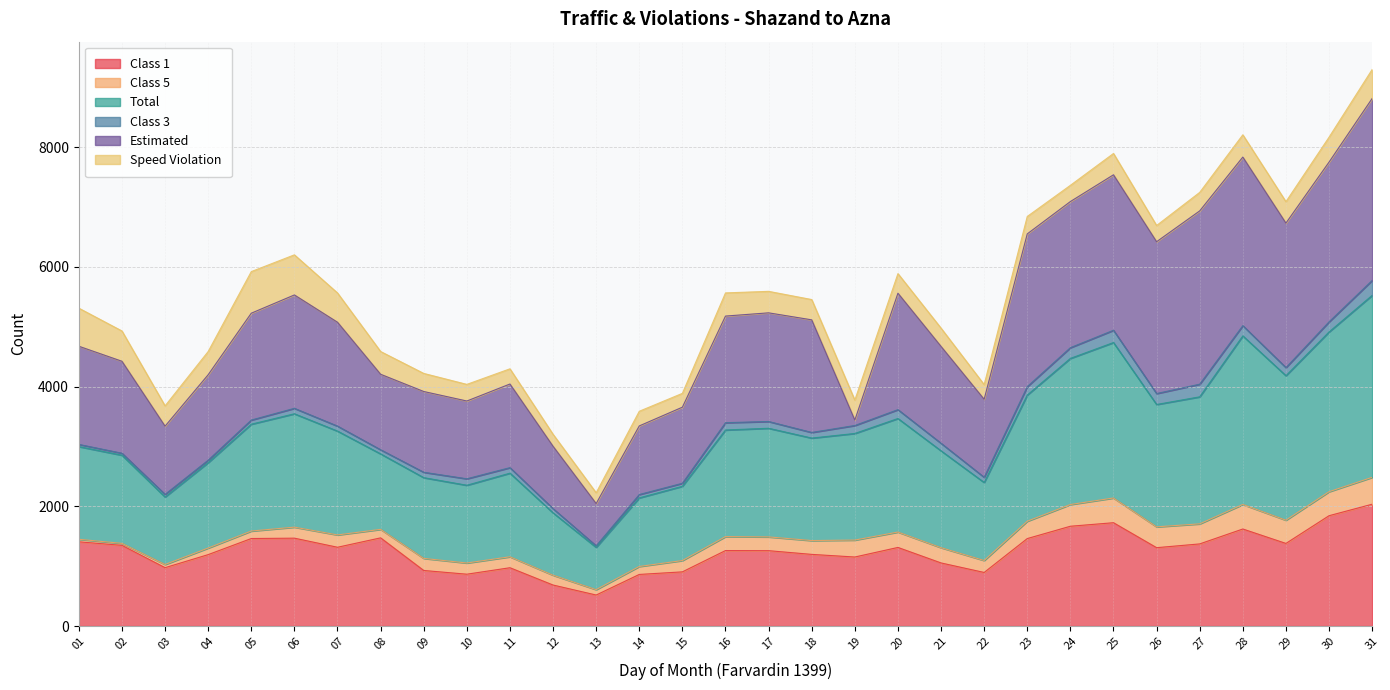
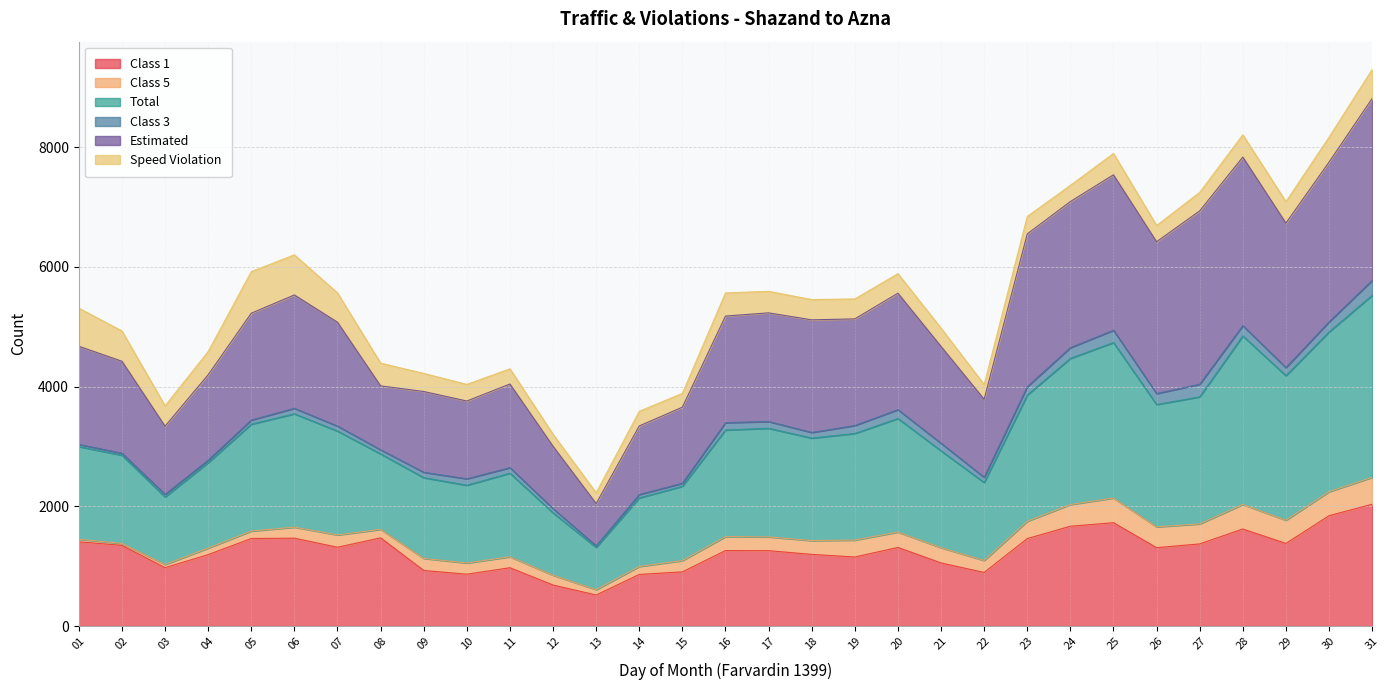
  {
    "Class 1": {
      "03": 1000,
      "04": 1200,
      "05": 1500,
      "06": 1500,
      "07": 1300,
      "08": 1500,
      "09": 900,
      "10": 900,
      "11": 1000,
      "12": 700,
      "13": 500,
      "14": 900,
      "15": 900,
      "16": 1300,
      "17": 1300,
      "18": 1200,
      "19": 1200,
      "20": 1300,
      "21": 1100,
      "22": 900,
      "23": 1500,
      "24": 1700,
      "25": 1700,
      "26": 1300,
      "27": 1400,
      "28": 1600,
      "29": 1400,
      "30": 1800,
      "31": 2000
    },
    "Estimated": {
      "01": 1600,
      "02": 1500,
      "03": 1100,
      "04": 1400,
      "05": 1800,
      "06": 1900,
      "07": 1700,
-     "08": 1300,
+     "08": 1100,
      "09": 1300,
      "10": 1300,
      "11": 1400,
      "12": 1000,
      "13": 700,
      "14": 1100,
      "15": 1300,
      "16": 1800,
      "17": 1800,
      "18": 1900,
-     "19": 100,
+     "19": 1800,
      "20": 1900,
      "21": 1600,
      "22": 1300,
      "23": 2600,
      "24": 2400,
      "25": 2600,
      "26": 2500,
      "27": 2900,
      "28": 2800,
      "29": 2400,
      "30": 2700,
      "31": 3000
    }
  }
